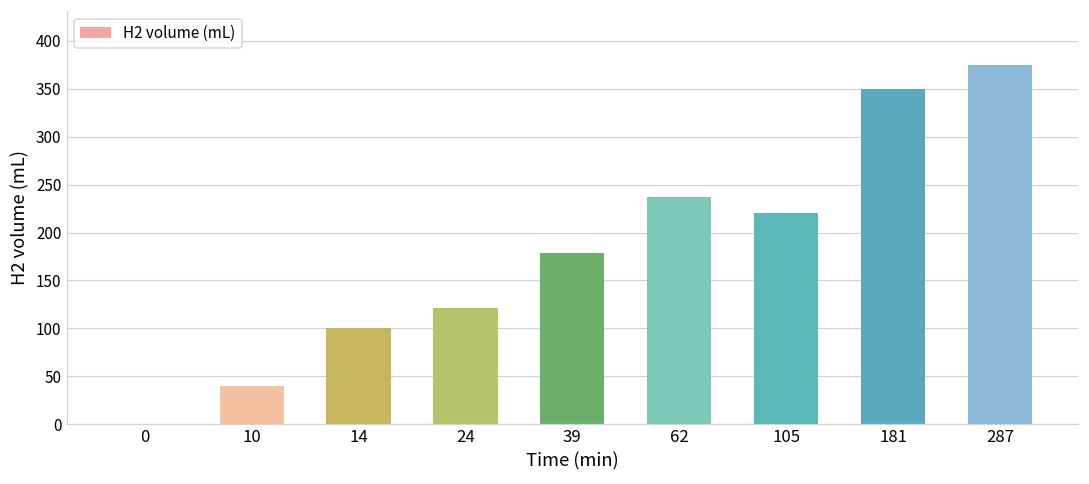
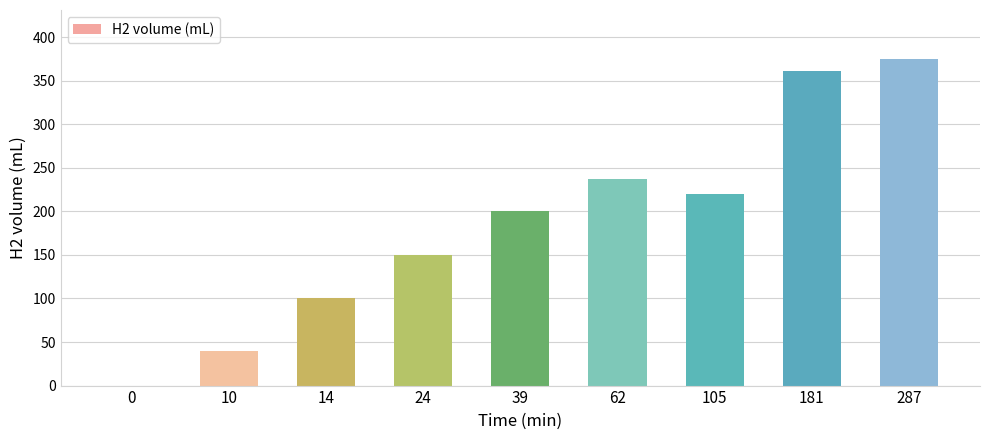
  {
    "0": 0,
    "10": 40,
    "14": 100,
-   "24": 120,
-   "39": 180,
+   "24": 150,
+   "39": 200,
    "62": 240,
    "105": 220,
-   "181": 350,
+   "181": 360,
    "287": 380
  }
